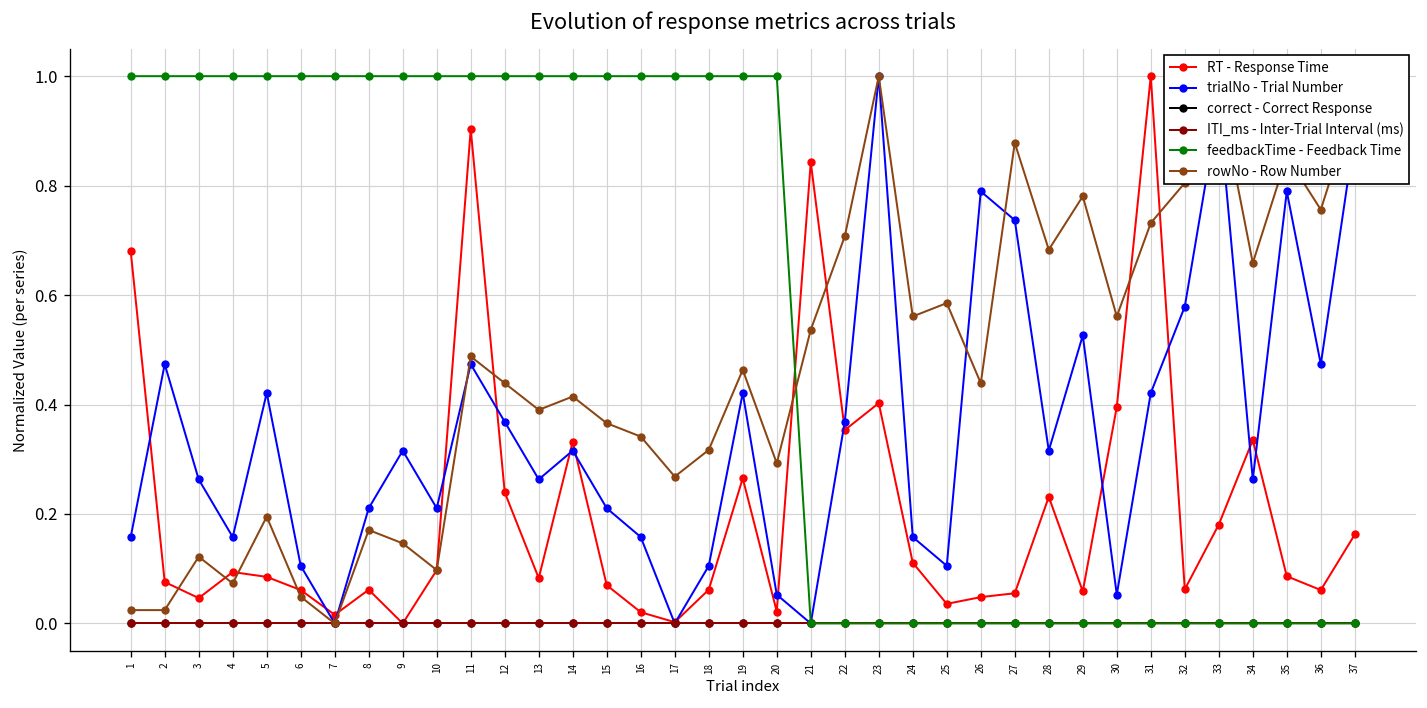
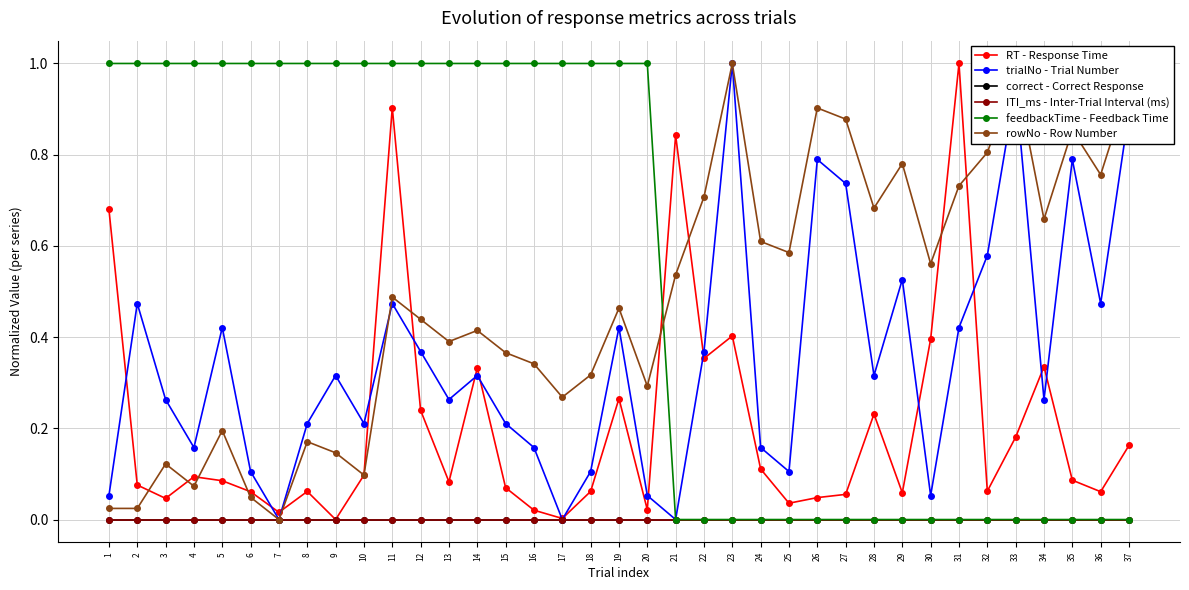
  {
    "RT - Response Time": {
      "1": 0.68,
      "2": 0.08,
      "3": 0.05,
      "4": 0.09,
      "5": 0.09,
      "6": 0.06,
      "7": 0.02,
      "8": 0.06,
      "11": 0.90,
      "12": 0.24,
      "13": 0.08,
      "14": 0.33,
      "15": 0.07,
      "16": 0.02,
      "18": 0.06,
      "19": 0.27,
      "20": 0.02,
      "21": 0.84,
      "22": 0.35,
      "23": 0.40,
      "24": 0.11,
      "25": 0.04,
      "26": 0.05,
      "27": 0.06,
      "28": 0.23,
      "29": 0.06,
      "30": 0.40,
      "31": 1.00,
      "32": 0.06,
      "33": 0.18,
      "34": 0.34,
      "35": 0.09,
      "36": 0.06,
      "37": 0.16
    },
    "trialNo - Trial Number": {
-     "1": 0.16,
+     "1": 0.05,
      "2": 0.47,
      "3": 0.26,
      "4": 0.16,
      "5": 0.42,
      "6": 0.11,
      "8": 0.21,
      "9": 0.32,
      "10": 0.21,
      "11": 0.47,
      "12": 0.37,
      "13": 0.26,
      "14": 0.32,
      "15": 0.21,
      "16": 0.16,
      "18": 0.11,
      "19": 0.42,
      "20": 0.05,
      "22": 0.37,
      "24": 0.16,
      "25": 0.11,
      "26": 0.79,
      "27": 0.74,
      "28": 0.32,
      "29": 0.53,
      "30": 0.05,
      "31": 0.42,
      "32": 0.58,
      "34": 0.26,
      "35": 0.79,
      "36": 0.47
    },
    "ITI_ms - Inter-Trial Interval (ms)": {
      "1": 0.00,
      "2": 0.00,
      "3": 0.00,
      "4": 0.00,
      "5": 0.00,
      "6": 0.00,
      "8": 0.00,
      "10": 0.00,
      "11": 0.00,
      "12": 0.00,
      "13": 0.00,
      "14": 0.00,
      "15": 0.00,
      "16": 0.00,
      "18": 0.00,
      "19": 0.00,
      "20": 0.00
    },
    "feedbackTime - Feedback Time": {
      "1": 1.00,
      "2": 1.00,
      "3": 1.00,
      "4": 1.00,
      "5": 1.00,
      "6": 1.00,
      "7": 1.00,
      "8": 1.00,
      "9": 1.00,
      "10": 1.00,
      "11": 1.00,
      "12": 1.00,
      "13": 1.00,
      "14": 1.00,
      "15": 1.00,
      "16": 1.00,
      "17": 1.00,
      "18": 1.00,
      "19": 1.00,
      "20": 1.00
    },
    "rowNo - Row Number": {
      "1": 0.02,
      "2": 0.02,
      "3": 0.12,
      "4": 0.07,
      "5": 0.20,
      "6": 0.05,
      "8": 0.17,
      "9": 0.15,
      "11": 0.49,
      "12": 0.44,
      "13": 0.39,
      "14": 0.41,
      "15": 0.37,
      "16": 0.34,
      "17": 0.27,
      "18": 0.32,
      "19": 0.46,
      "20": 0.29,
      "21": 0.54,
      "22": 0.71,
-     "24": 0.56,
+     "24": 0.61,
      "25": 0.59,
-     "26": 0.44,
+     "26": 0.90,
      "27": 0.88,
      "28": 0.68,
      "29": 0.78,
      "30": 0.56,
      "31": 0.73,
      "32": 0.80,
      "34": 0.66,
      "36": 0.76
    }
  }
